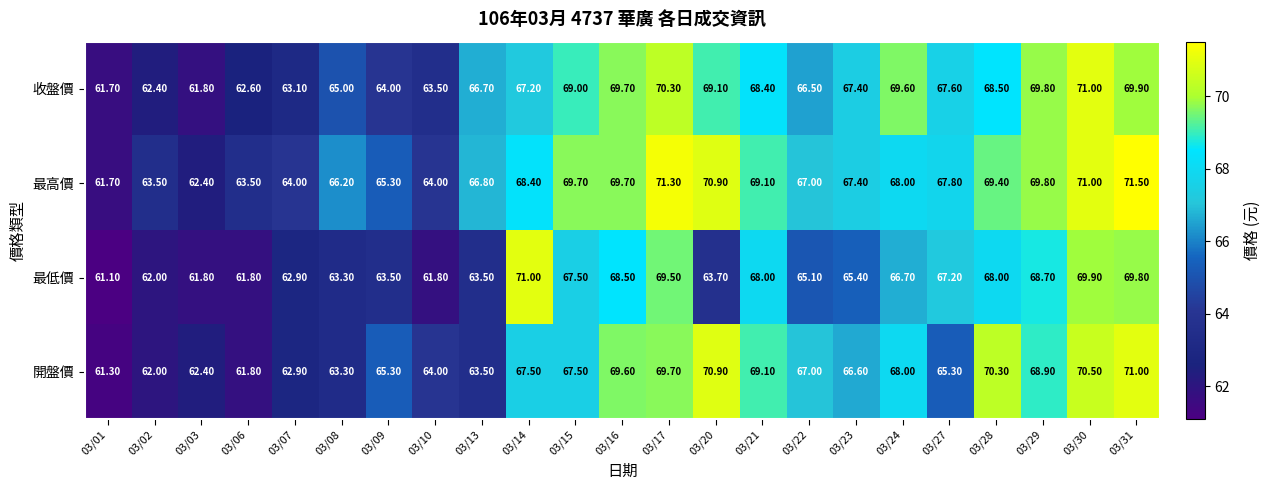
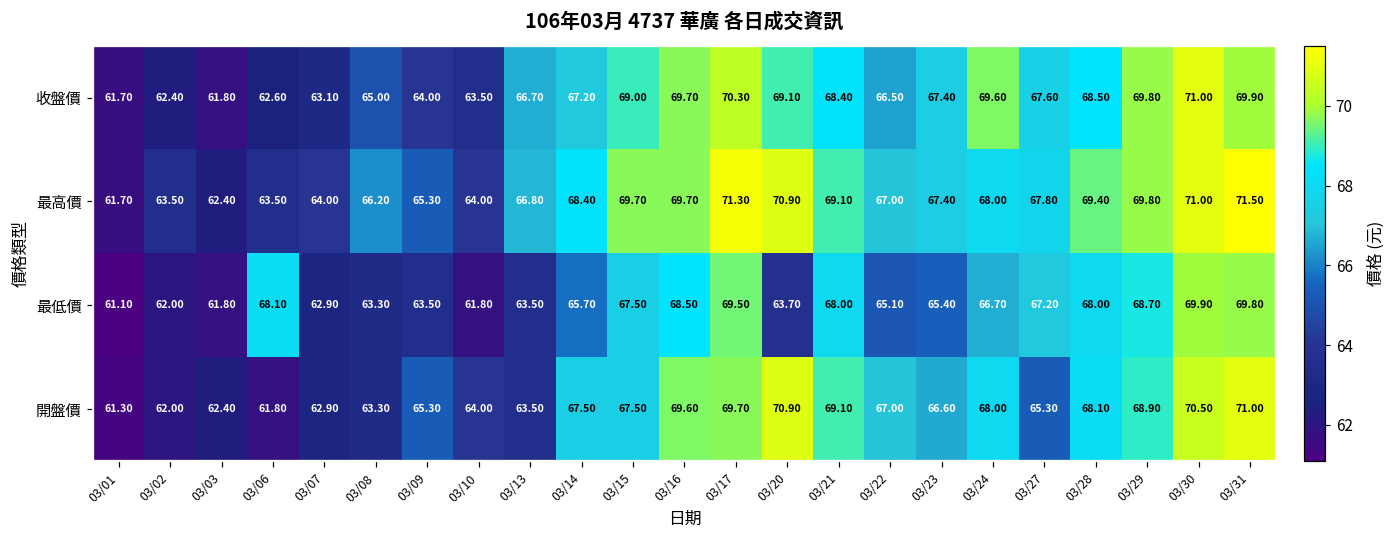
  {
    "收盤價": {
      "03/01": 61.70,
      "03/02": 62.40,
      "03/03": 61.80,
      "03/06": 62.60,
      "03/07": 63.10,
      "03/08": 65.00,
      "03/09": 64.00,
      "03/10": 63.50,
      "03/13": 66.70,
      "03/14": 67.20,
      "03/15": 69.00,
      "03/16": 69.70,
      "03/17": 70.30,
      "03/20": 69.10,
      "03/21": 68.40,
      "03/22": 66.50,
      "03/23": 67.40,
      "03/24": 69.60,
      "03/27": 67.60,
      "03/28": 68.50,
      "03/29": 69.80,
      "03/30": 71.00,
      "03/31": 69.90
    },
    "最高價": {
      "03/01": 61.70,
      "03/02": 63.50,
      "03/03": 62.40,
      "03/06": 63.50,
      "03/07": 64.00,
      "03/08": 66.20,
      "03/09": 65.30,
      "03/10": 64.00,
      "03/13": 66.80,
      "03/14": 68.40,
      "03/15": 69.70,
      "03/16": 69.70,
      "03/17": 71.30,
      "03/20": 70.90,
      "03/21": 69.10,
      "03/22": 67.00,
      "03/23": 67.40,
      "03/24": 68.00,
      "03/27": 67.80,
      "03/28": 69.40,
      "03/29": 69.80,
      "03/30": 71.00,
      "03/31": 71.50
    },
    "最低價": {
      "03/01": 61.10,
      "03/02": 62.00,
      "03/03": 61.80,
-     "03/06": 61.80,
+     "03/06": 68.10,
      "03/07": 62.90,
      "03/08": 63.30,
      "03/09": 63.50,
      "03/10": 61.80,
      "03/13": 63.50,
-     "03/14": 71.00,
+     "03/14": 65.70,
      "03/15": 67.50,
      "03/16": 68.50,
      "03/17": 69.50,
      "03/20": 63.70,
      "03/21": 68.00,
      "03/22": 65.10,
      "03/23": 65.40,
      "03/24": 66.70,
      "03/27": 67.20,
      "03/28": 68.00,
      "03/29": 68.70,
      "03/30": 69.90,
      "03/31": 69.80
    },
    "開盤價": {
      "03/01": 61.30,
      "03/02": 62.00,
      "03/03": 62.40,
      "03/06": 61.80,
      "03/07": 62.90,
      "03/08": 63.30,
      "03/09": 65.30,
      "03/10": 64.00,
      "03/13": 63.50,
      "03/14": 67.50,
      "03/15": 67.50,
      "03/16": 69.60,
      "03/17": 69.70,
      "03/20": 70.90,
      "03/21": 69.10,
      "03/22": 67.00,
      "03/23": 66.60,
      "03/24": 68.00,
      "03/27": 65.30,
-     "03/28": 70.30,
+     "03/28": 68.10,
      "03/29": 68.90,
      "03/30": 70.50,
      "03/31": 71.00
    }
  }
